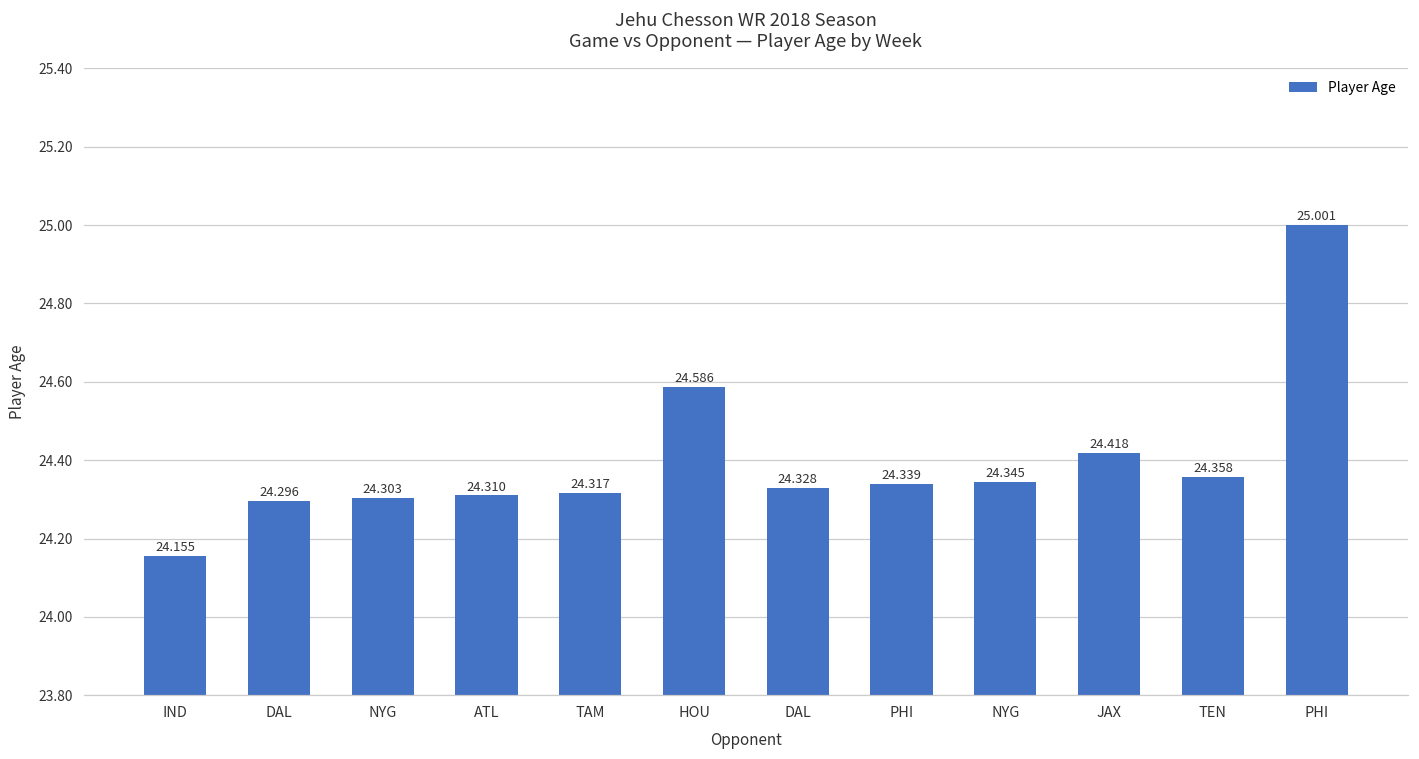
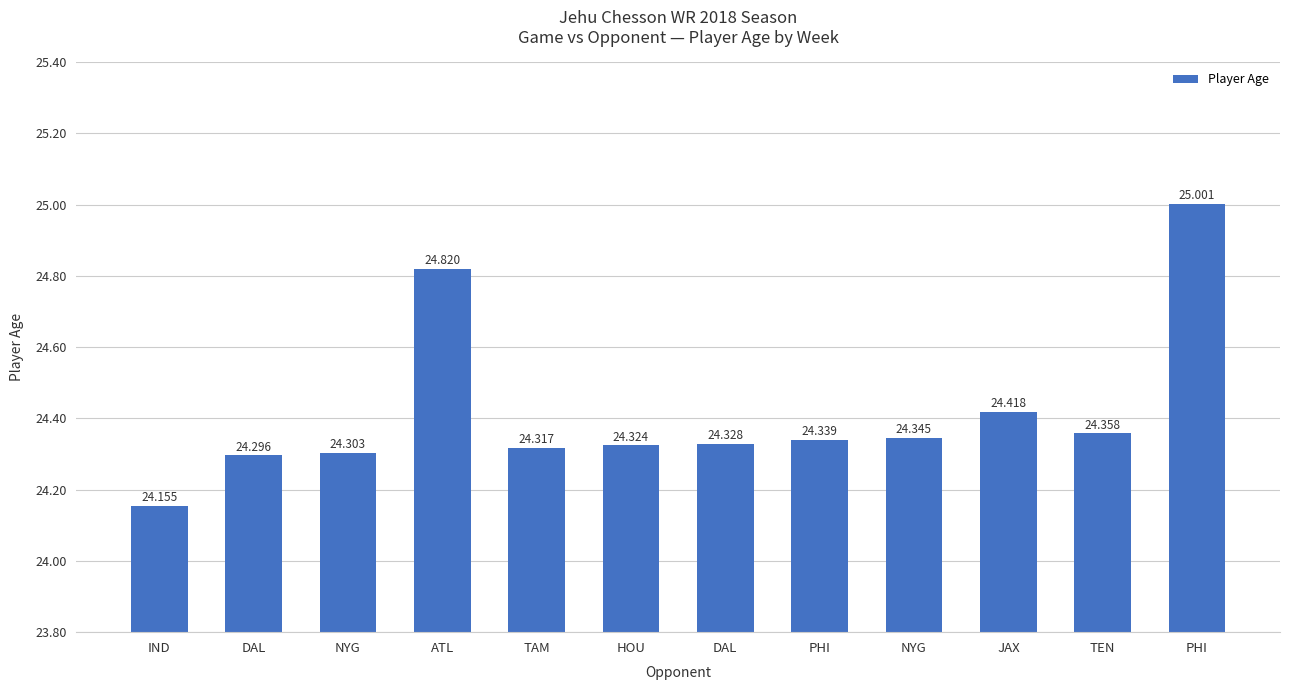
  {
    "IND": 24.155,
-   "ATL": 24.310,
+   "ATL": 24.820,
    "TAM": 24.317,
-   "HOU": 24.586,
+   "HOU": 24.324,
    "JAX": 24.418,
    "TEN": 24.358
  }
